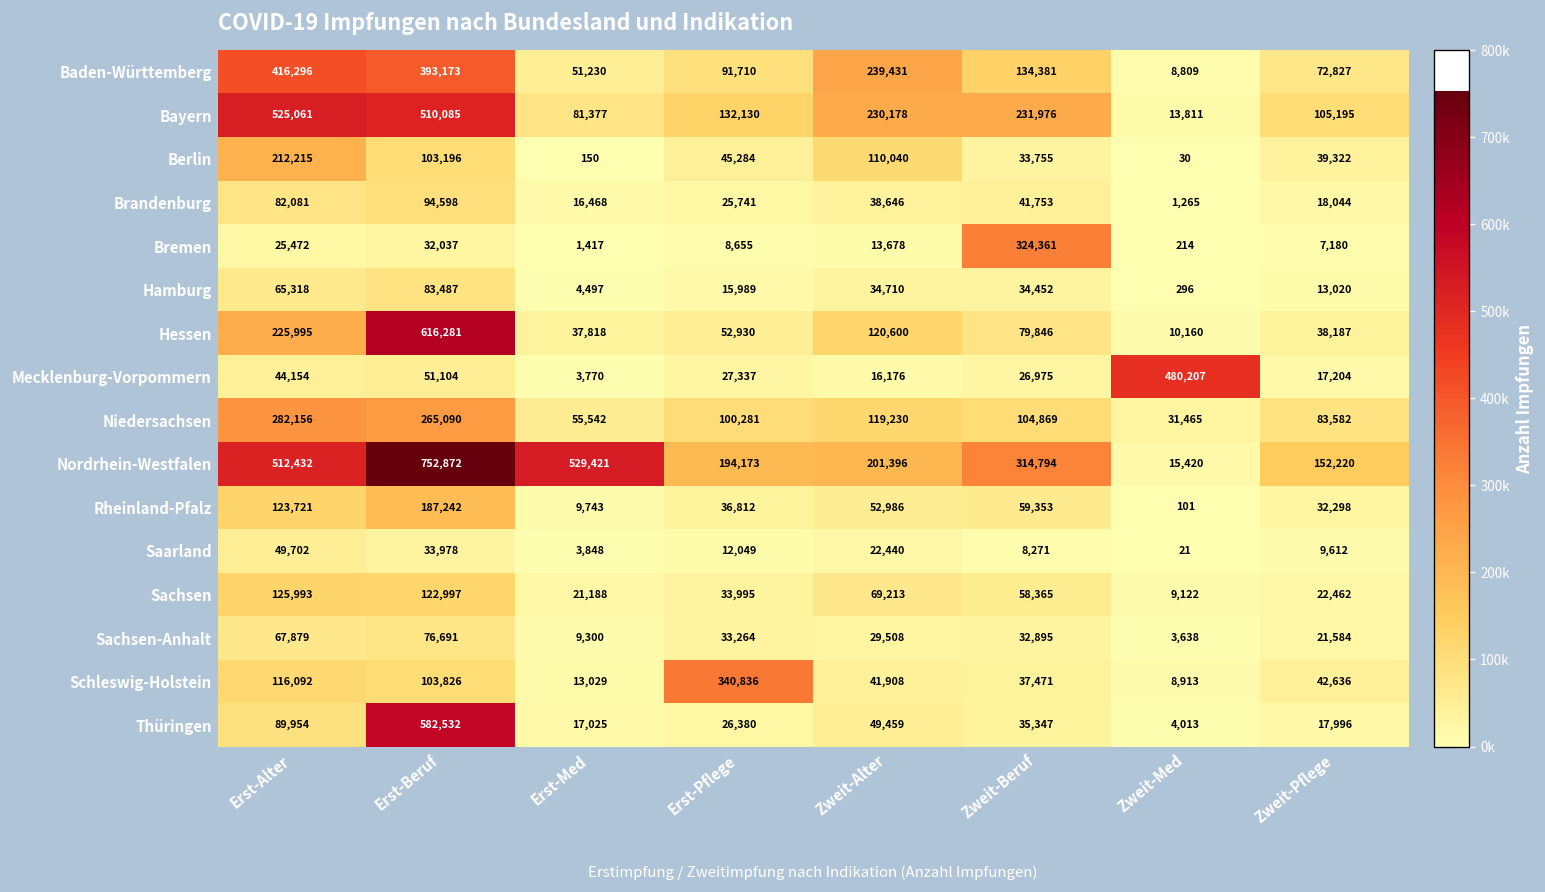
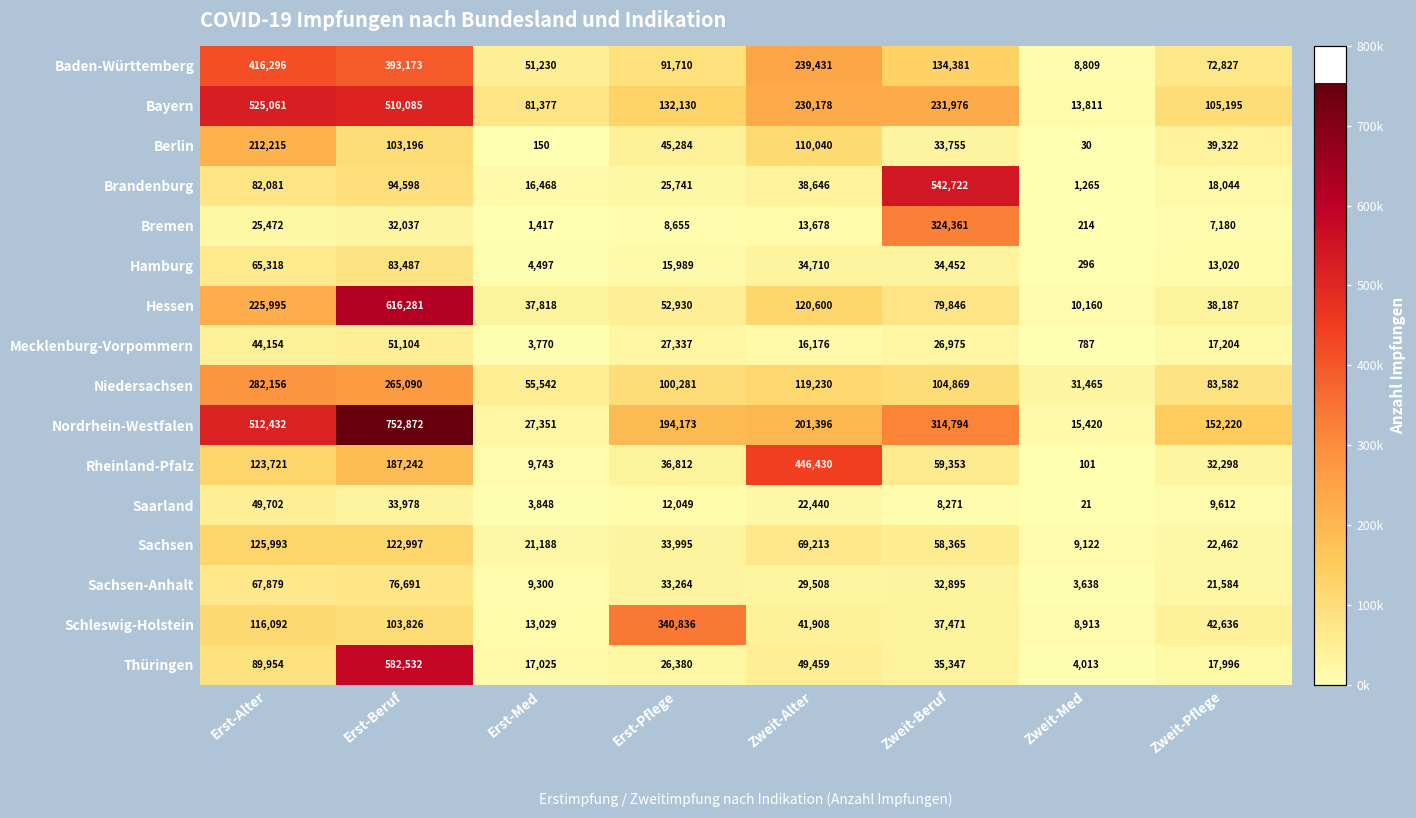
  {
    "Baden-Württemberg": {
      "Erst-Alter": "416,296",
      "Erst-Beruf": "393,173",
      "Erst-Med": "51,230",
      "Erst-Pflege": "91,710",
      "Zweit-Alter": "239,431",
      "Zweit-Beruf": "134,381",
      "Zweit-Med": "8,809",
      "Zweit-Pflege": "72,827"
    },
    "Bayern": {
      "Erst-Alter": "525,061",
      "Erst-Beruf": "510,085",
      "Erst-Med": "81,377",
      "Erst-Pflege": "132,130",
      "Zweit-Alter": "230,178",
      "Zweit-Beruf": "231,976",
      "Zweit-Med": "13,811",
      "Zweit-Pflege": "105,195"
    },
    "Berlin": {
      "Erst-Alter": "212,215",
      "Erst-Beruf": "103,196",
      "Erst-Med": "150",
      "Erst-Pflege": "45,284",
      "Zweit-Alter": "110,040",
      "Zweit-Beruf": "33,755",
      "Zweit-Med": "30",
      "Zweit-Pflege": "39,322"
    },
    "Brandenburg": {
      "Erst-Alter": "82,081",
      "Erst-Beruf": "94,598",
      "Erst-Med": "16,468",
      "Erst-Pflege": "25,741",
      "Zweit-Alter": "38,646",
-     "Zweit-Beruf": "41,753",
+     "Zweit-Beruf": "542,722",
      "Zweit-Med": "1,265",
      "Zweit-Pflege": "18,044"
    },
    "Bremen": {
      "Erst-Alter": "25,472",
      "Erst-Beruf": "32,037",
      "Erst-Med": "1,417",
      "Erst-Pflege": "8,655",
      "Zweit-Alter": "13,678",
      "Zweit-Beruf": "324,361",
      "Zweit-Med": "214",
      "Zweit-Pflege": "7,180"
    },
    "Hamburg": {
      "Erst-Alter": "65,318",
      "Erst-Beruf": "83,487",
      "Erst-Med": "4,497",
      "Erst-Pflege": "15,989",
      "Zweit-Alter": "34,710",
      "Zweit-Beruf": "34,452",
      "Zweit-Med": "296",
      "Zweit-Pflege": "13,020"
    },
    "Hessen": {
      "Erst-Alter": "225,995",
      "Erst-Beruf": "616,281",
      "Erst-Med": "37,818",
      "Erst-Pflege": "52,930",
      "Zweit-Alter": "120,600",
      "Zweit-Beruf": "79,846",
      "Zweit-Med": "10,160",
      "Zweit-Pflege": "38,187"
    },
    "Mecklenburg-Vorpommern": {
      "Erst-Alter": "44,154",
      "Erst-Beruf": "51,104",
      "Erst-Med": "3,770",
      "Erst-Pflege": "27,337",
      "Zweit-Alter": "16,176",
      "Zweit-Beruf": "26,975",
-     "Zweit-Med": "480,207",
+     "Zweit-Med": "787",
      "Zweit-Pflege": "17,204"
    },
    "Niedersachsen": {
      "Erst-Alter": "282,156",
      "Erst-Beruf": "265,090",
      "Erst-Med": "55,542",
      "Erst-Pflege": "100,281",
      "Zweit-Alter": "119,230",
      "Zweit-Beruf": "104,869",
      "Zweit-Med": "31,465",
      "Zweit-Pflege": "83,582"
    },
    "Nordrhein-Westfalen": {
      "Erst-Alter": "512,432",
      "Erst-Beruf": "752,872",
-     "Erst-Med": "529,421",
+     "Erst-Med": "27,351",
      "Erst-Pflege": "194,173",
      "Zweit-Alter": "201,396",
      "Zweit-Beruf": "314,794",
      "Zweit-Med": "15,420",
      "Zweit-Pflege": "152,220"
    },
    "Rheinland-Pfalz": {
      "Erst-Alter": "123,721",
      "Erst-Beruf": "187,242",
      "Erst-Med": "9,743",
      "Erst-Pflege": "36,812",
-     "Zweit-Alter": "52,986",
+     "Zweit-Alter": "446,430",
      "Zweit-Beruf": "59,353",
      "Zweit-Med": "101",
      "Zweit-Pflege": "32,298"
    },
    "Saarland": {
      "Erst-Alter": "49,702",
      "Erst-Beruf": "33,978",
      "Erst-Med": "3,848",
      "Erst-Pflege": "12,049",
      "Zweit-Alter": "22,440",
      "Zweit-Beruf": "8,271",
      "Zweit-Med": "21",
      "Zweit-Pflege": "9,612"
    },
    "Sachsen": {
      "Erst-Alter": "125,993",
      "Erst-Beruf": "122,997",
      "Erst-Med": "21,188",
      "Erst-Pflege": "33,995",
      "Zweit-Alter": "69,213",
      "Zweit-Beruf": "58,365",
      "Zweit-Med": "9,122",
      "Zweit-Pflege": "22,462"
    },
    "Sachsen-Anhalt": {
      "Erst-Alter": "67,879",
      "Erst-Beruf": "76,691",
      "Erst-Med": "9,300",
      "Erst-Pflege": "33,264",
      "Zweit-Alter": "29,508",
      "Zweit-Beruf": "32,895",
      "Zweit-Med": "3,638",
      "Zweit-Pflege": "21,584"
    },
    "Schleswig-Holstein": {
      "Erst-Alter": "116,092",
      "Erst-Beruf": "103,826",
      "Erst-Med": "13,029",
      "Erst-Pflege": "340,836",
      "Zweit-Alter": "41,908",
      "Zweit-Beruf": "37,471",
      "Zweit-Med": "8,913",
      "Zweit-Pflege": "42,636"
    },
    "Thüringen": {
      "Erst-Alter": "89,954",
      "Erst-Beruf": "582,532",
      "Erst-Med": "17,025",
      "Erst-Pflege": "26,380",
      "Zweit-Alter": "49,459",
      "Zweit-Beruf": "35,347",
      "Zweit-Med": "4,013",
      "Zweit-Pflege": "17,996"
    }
  }
